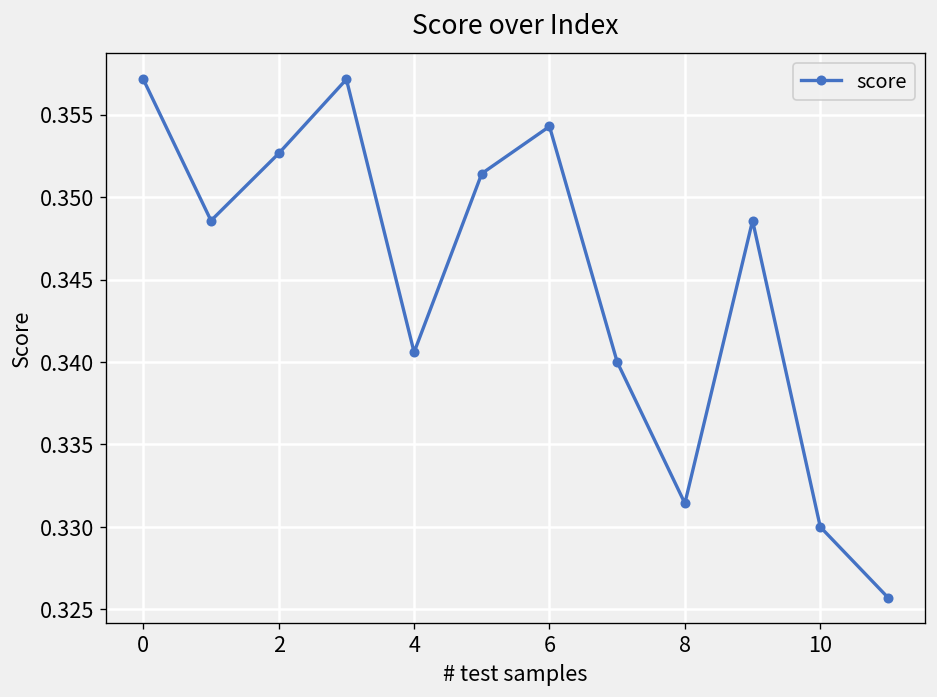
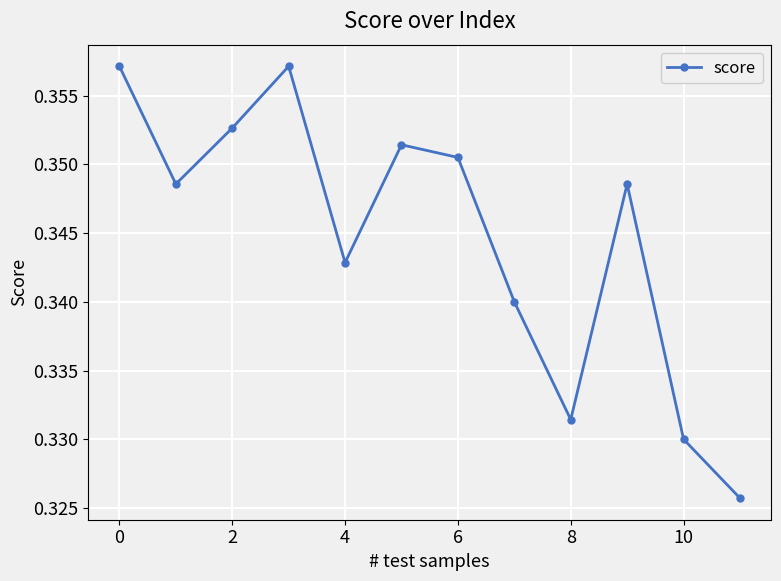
  {
    "0": 0.3571,
    "2": 0.3526,
-   "4": 0.3406,
-   "6": 0.3543,
+   "4": 0.3429,
+   "6": 0.3505,
    "8": 0.3314,
    "10": 0.3300
  }
